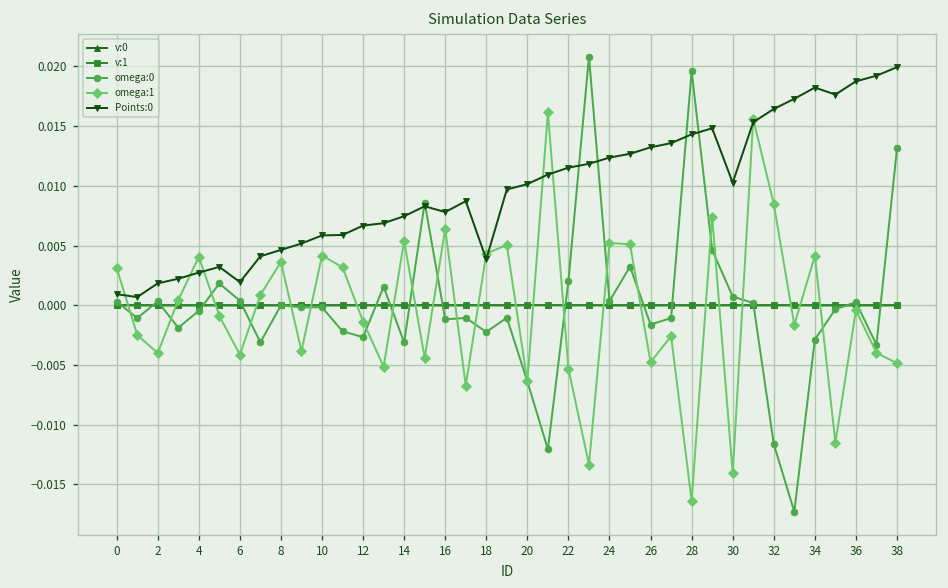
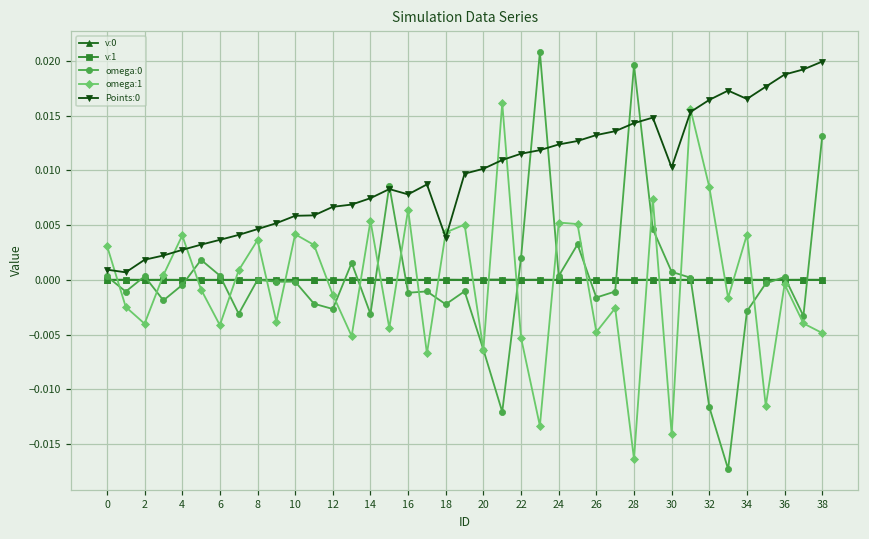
  {
    "Points:0": {
      "0": 0.001,
      "2": 0.002,
      "4": 0.003,
-     "6": 0.002,
+     "6": 0.004,
      "8": 0.005,
      "10": 0.006,
      "12": 0.007,
      "14": 0.007,
      "16": 0.008,
      "18": 0.004,
      "20": 0.010,
      "22": 0.012,
      "24": 0.012,
      "26": 0.013,
      "28": 0.014,
      "30": 0.010,
      "32": 0.016,
-     "34": 0.018,
+     "34": 0.017,
      "36": 0.019,
      "38": 0.020
    }
  }
